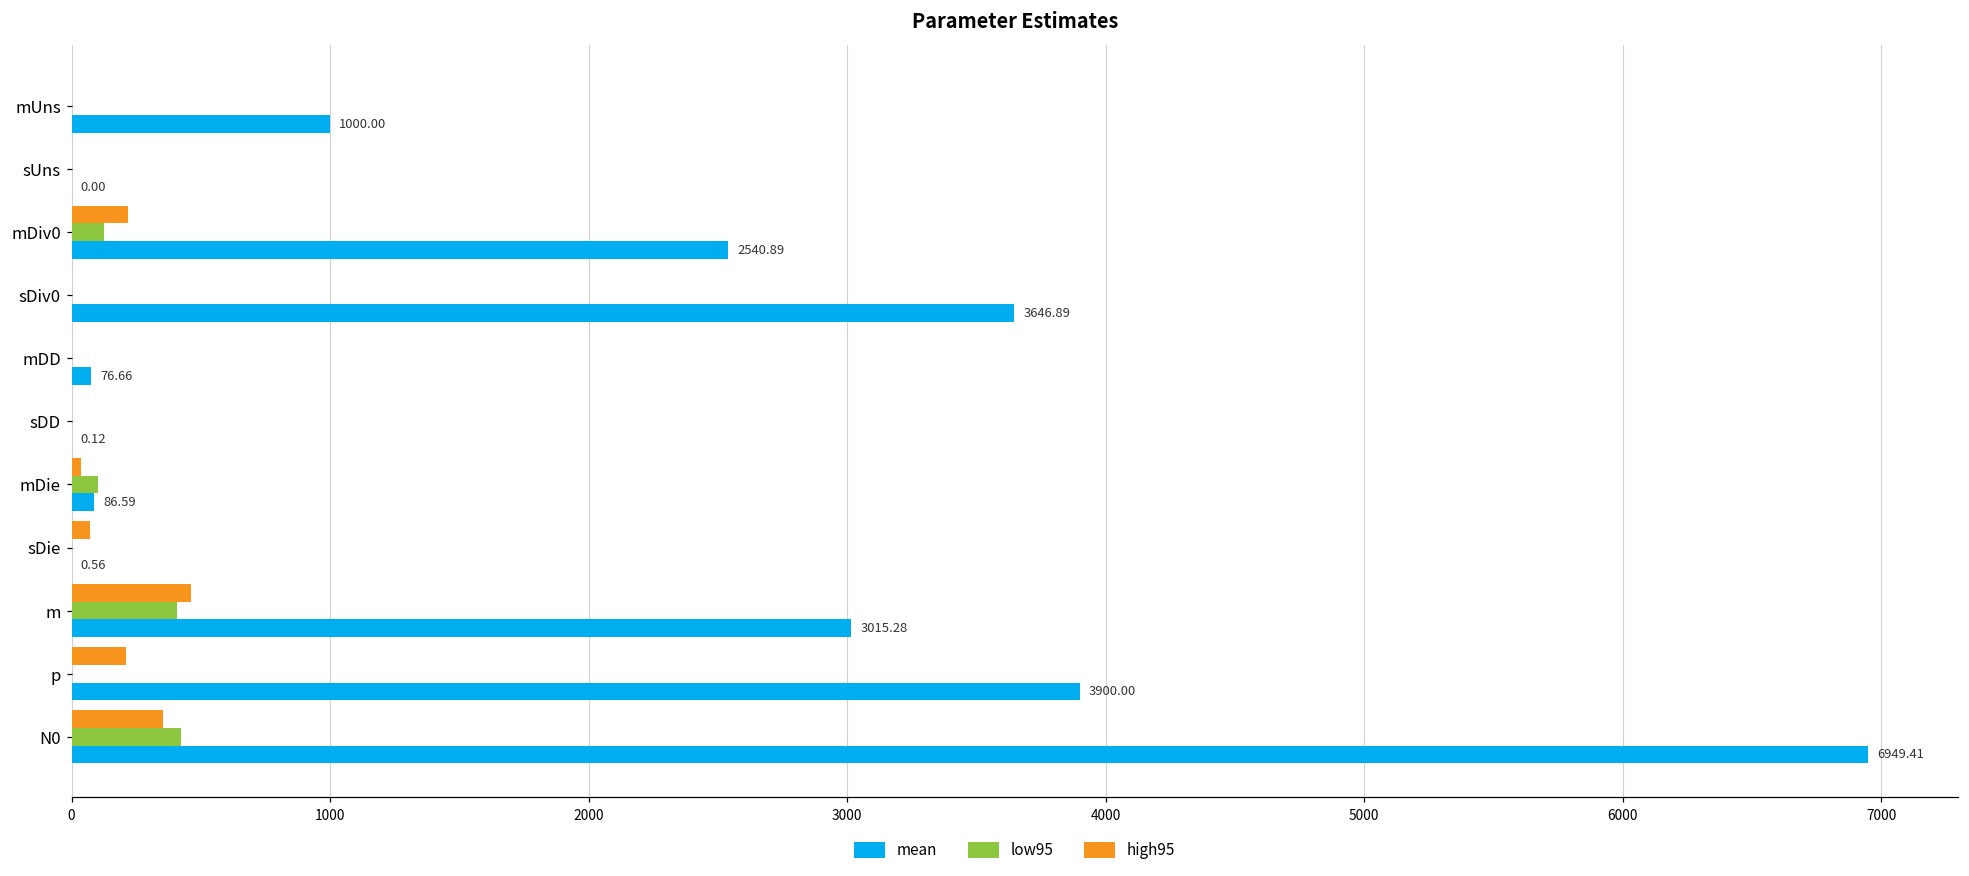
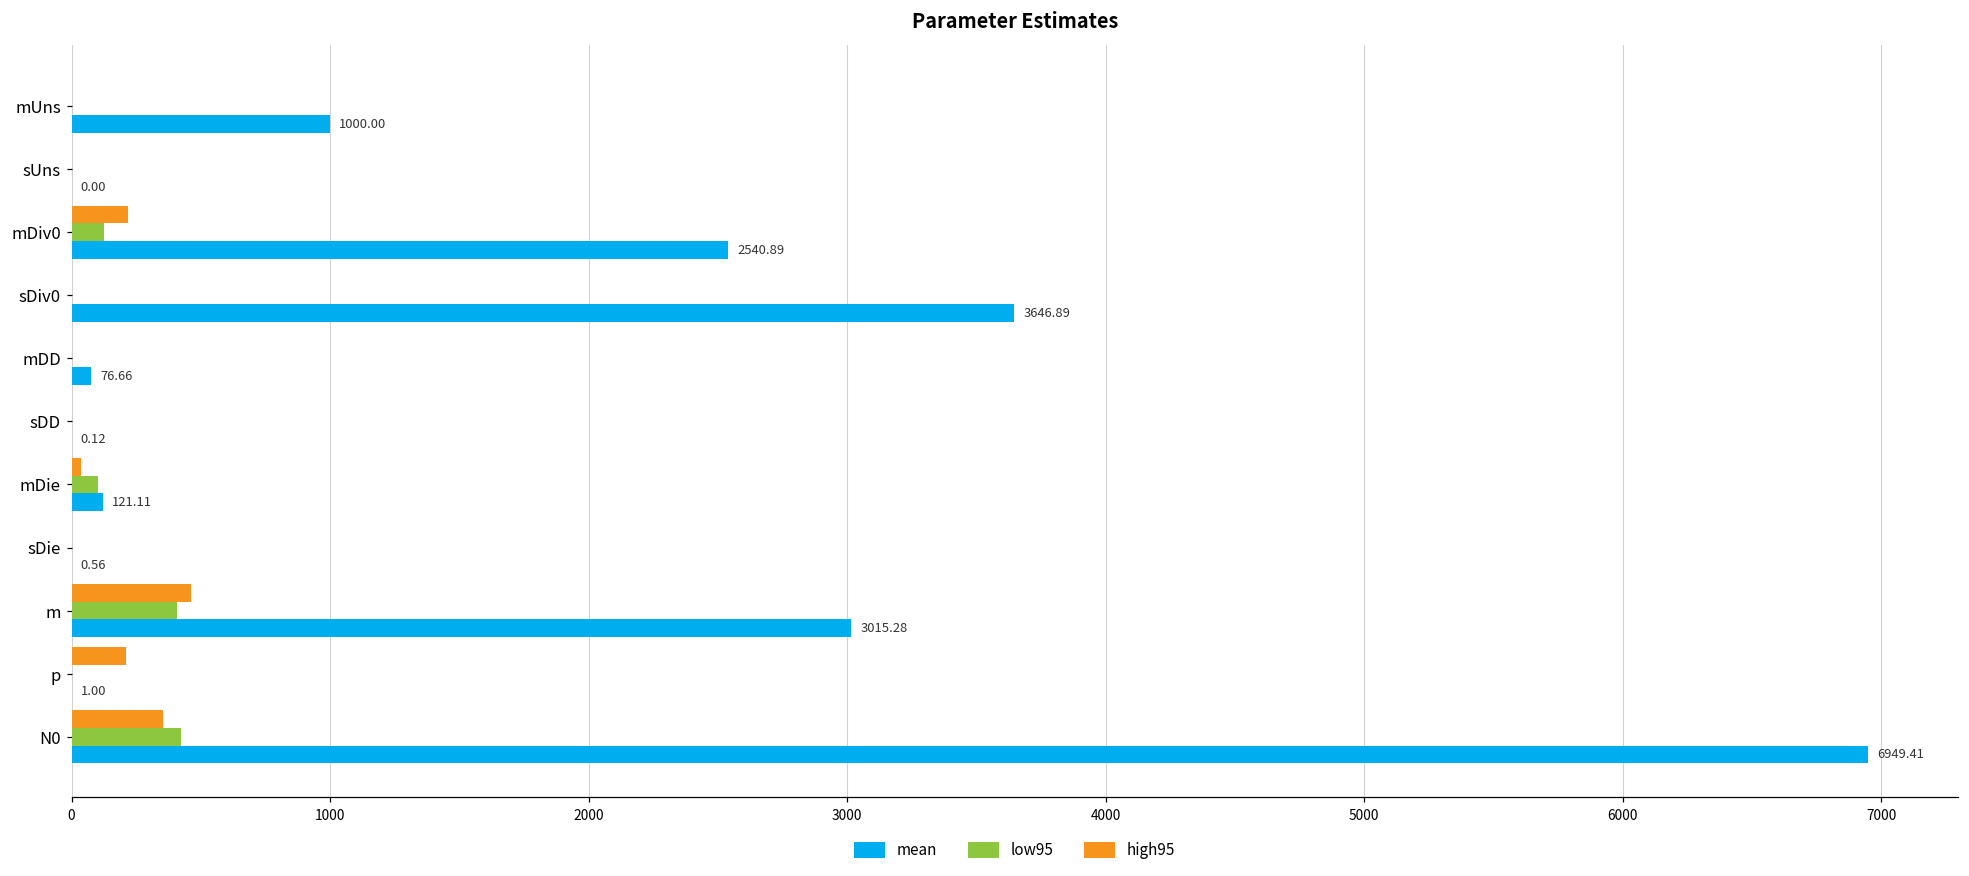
  {
    "mean": {
      "mUns": 1000.00,
      "sUns": 0.00,
      "mDiv0": 2540.89,
      "sDiv0": 3646.89,
      "mDD": 76.66,
      "sDD": 0.12,
-     "mDie": 86.59,
+     "mDie": 121.11,
      "sDie": 0.56,
      "m": 3015.28,
-     "p": 3900.00,
+     "p": 1.00,
      "N0": 6949.41
    },
    "low95": {
      "mUns": 0,
      "mDiv0": 130,
      "mDie": 100,
      "m": 410,
      "p": 0,
      "N0": 430
    },
    "high95": {
      "mUns": 0,
      "mDiv0": 220,
      "mDie": 40,
-     "sDie": 70,
+     "sDie": 0,
      "m": 460,
      "p": 210,
      "N0": 350
    }
  }
